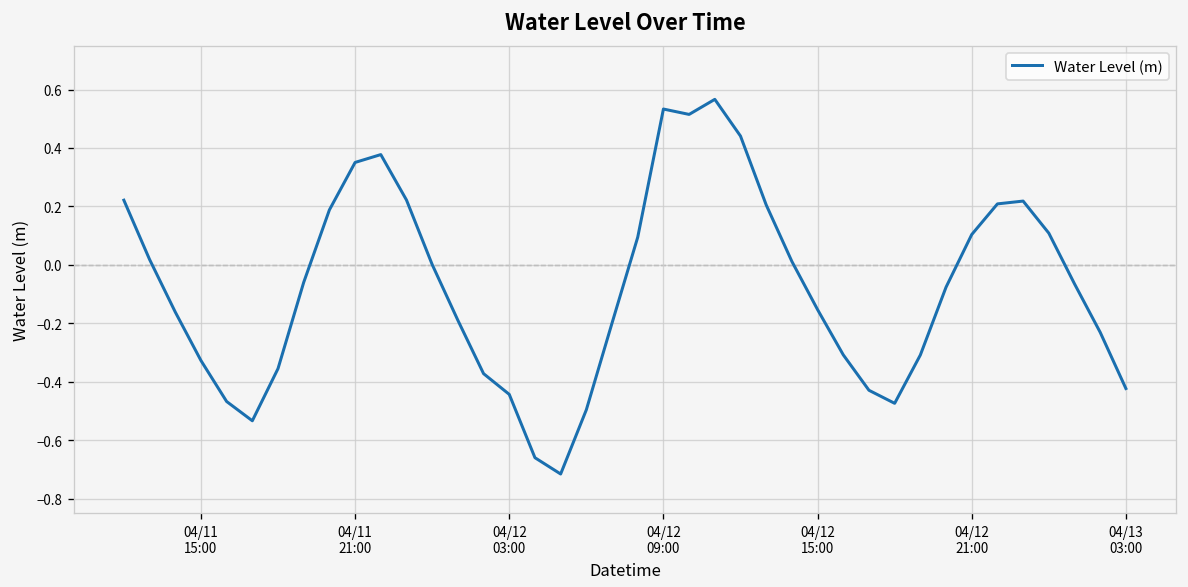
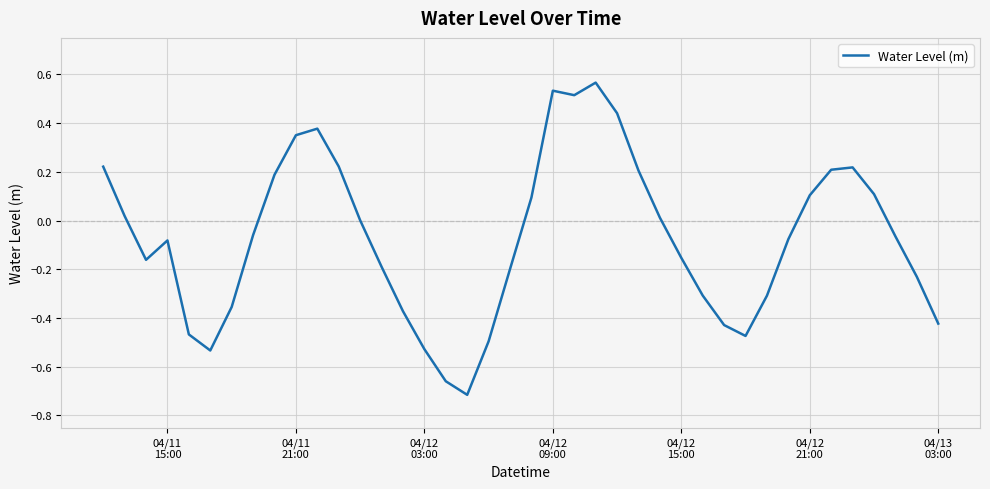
  {
-   "04/11 15:00": -0.33,
+   "04/11 15:00": -0.08,
    "04/11 21:00": 0.35,
-   "04/12 03:00": -0.44,
+   "04/12 03:00": -0.53,
    "04/12 09:00": 0.53,
    "04/12 15:00": -0.15,
    "04/12 21:00": 0.10,
    "04/13 03:00": -0.42
  }
